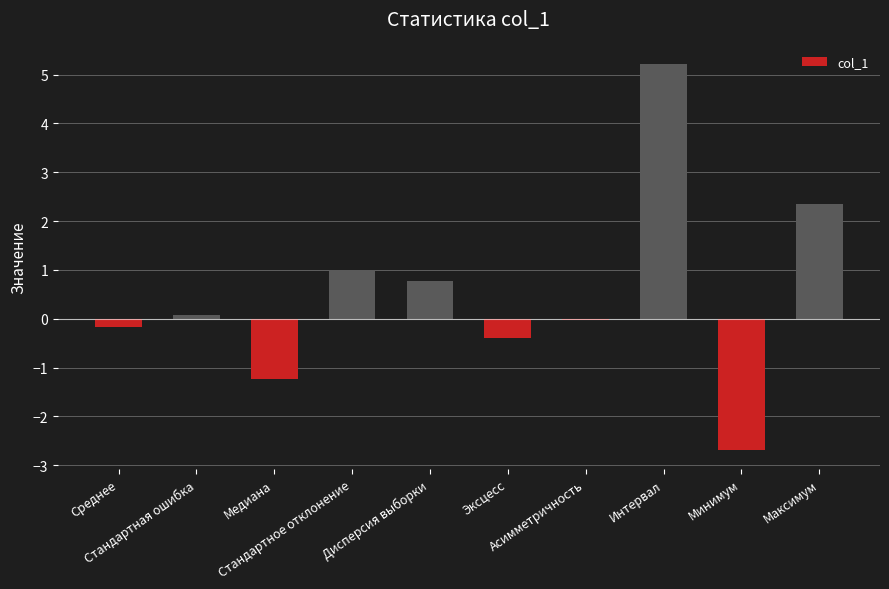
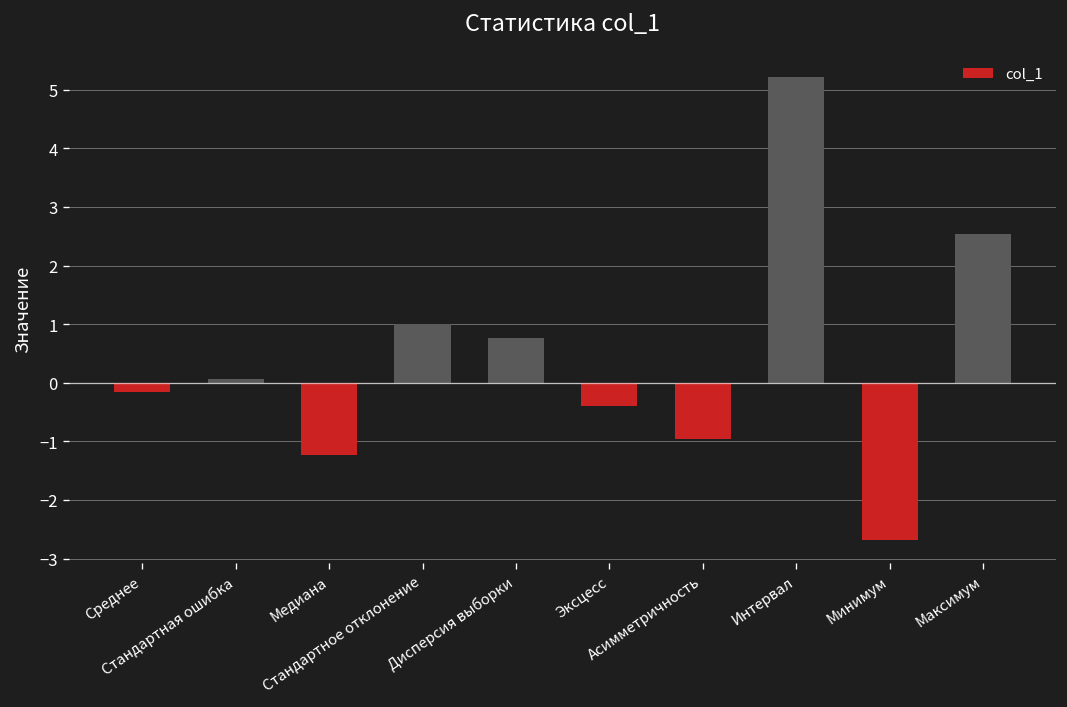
  {
    "Среднее": -0.2,
    "Стандартная ошибка": 0.1,
    "Медиана": -1.2,
    "Стандартное отклонение": 1.0,
    "Дисперсия выборки": 0.8,
    "Эксцесс": -0.4,
-   "Асимметричность": 0.0,
+   "Асимметричность": -1.0,
    "Интервал": 5.2,
    "Минимум": -2.7,
-   "Максимум": 2.3
+   "Максимум": 2.5
  }
